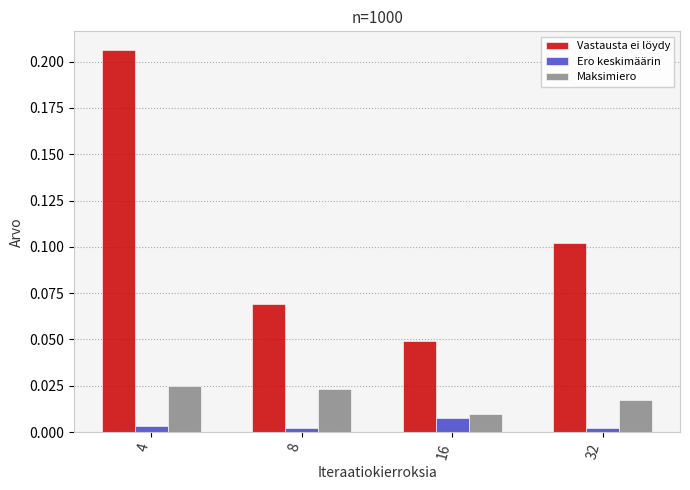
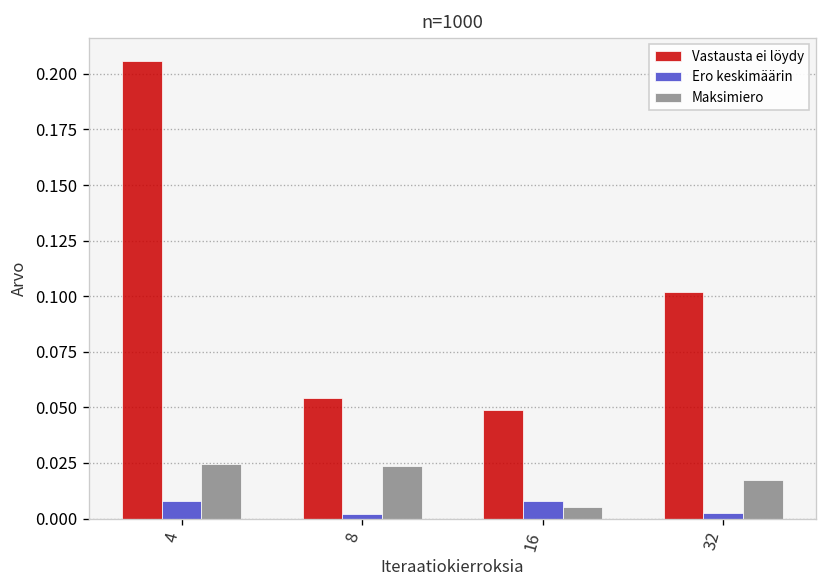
  {
    "Vastausta ei löydy": {
      "4": 0.206,
-     "8": 0.069,
+     "8": 0.054,
      "16": 0.049,
      "32": 0.102
    },
    "Ero keskimäärin": {
-     "4": 0.003,
+     "4": 0.008,
      "8": 0.002,
      "16": 0.008,
      "32": 0.002
    },
    "Maksimiero": {
      "4": 0.025,
      "8": 0.023,
-     "16": 0.010,
+     "16": 0.005,
      "32": 0.017
    }
  }
